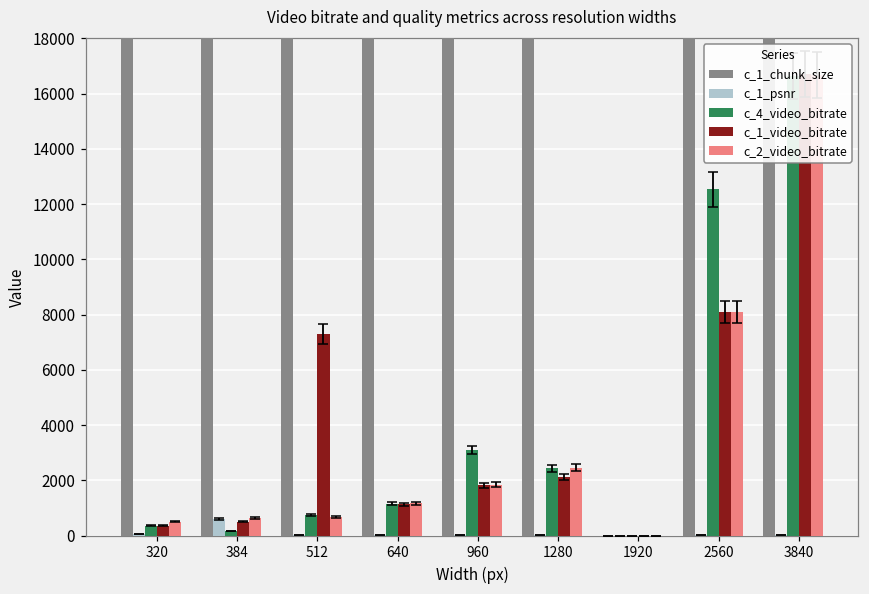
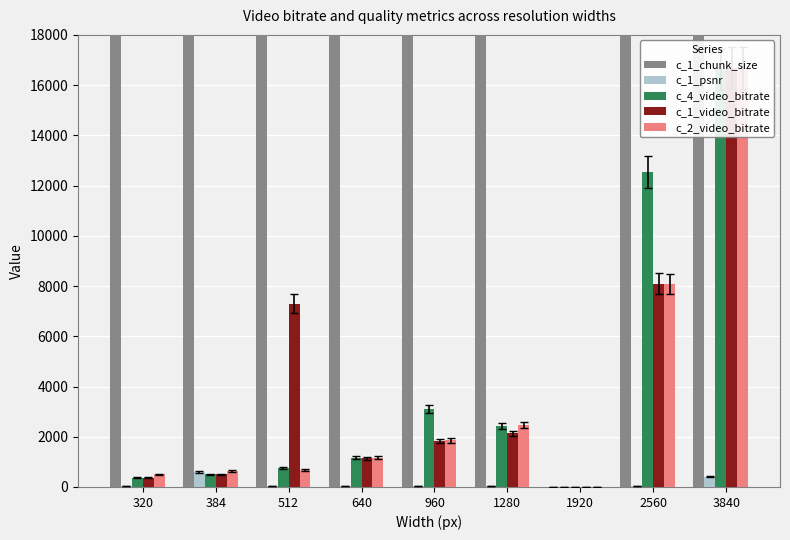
  {
    "c_1_chunk_size": {
      "1920": 0
    },
    "c_1_psnr": {
      "384": 600,
      "1920": 0,
-     "3840": 0
+     "3840": 400
    },
    "c_4_video_bitrate": {
      "320": 400,
-     "384": 200,
+     "384": 500,
      "512": 700,
      "640": 1200,
      "960": 3100,
      "1280": 2400,
      "1920": 0,
      "2560": 12500
    },
    "c_1_video_bitrate": {
      "320": 400,
      "384": 500,
      "512": 7300,
      "640": 1100,
      "960": 1800,
      "1280": 2100,
      "1920": 0,
      "2560": 8100
    },
    "c_2_video_bitrate": {
      "320": 500,
      "384": 600,
      "512": 700,
      "640": 1200,
      "960": 1900,
      "1280": 2500,
      "1920": 0,
      "2560": 8100
    }
  }
